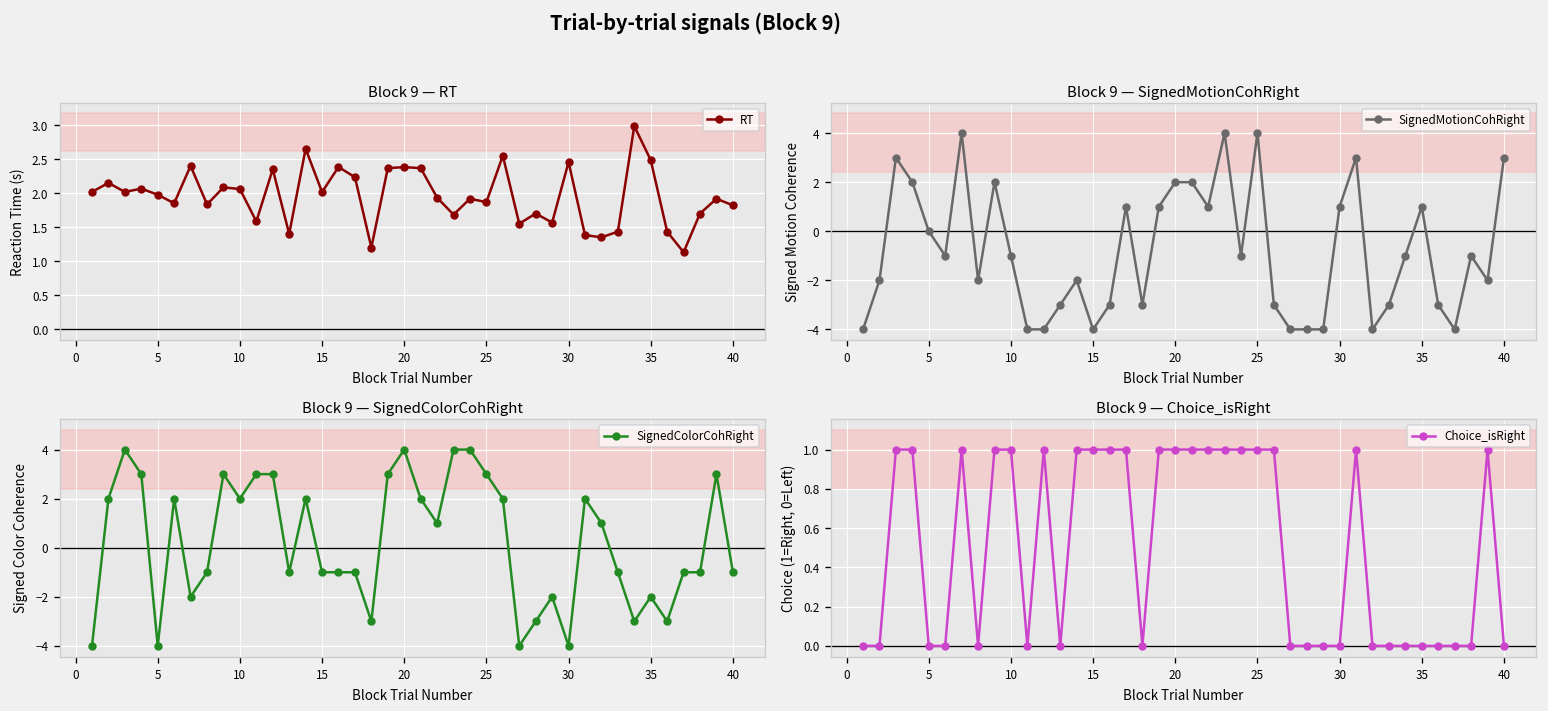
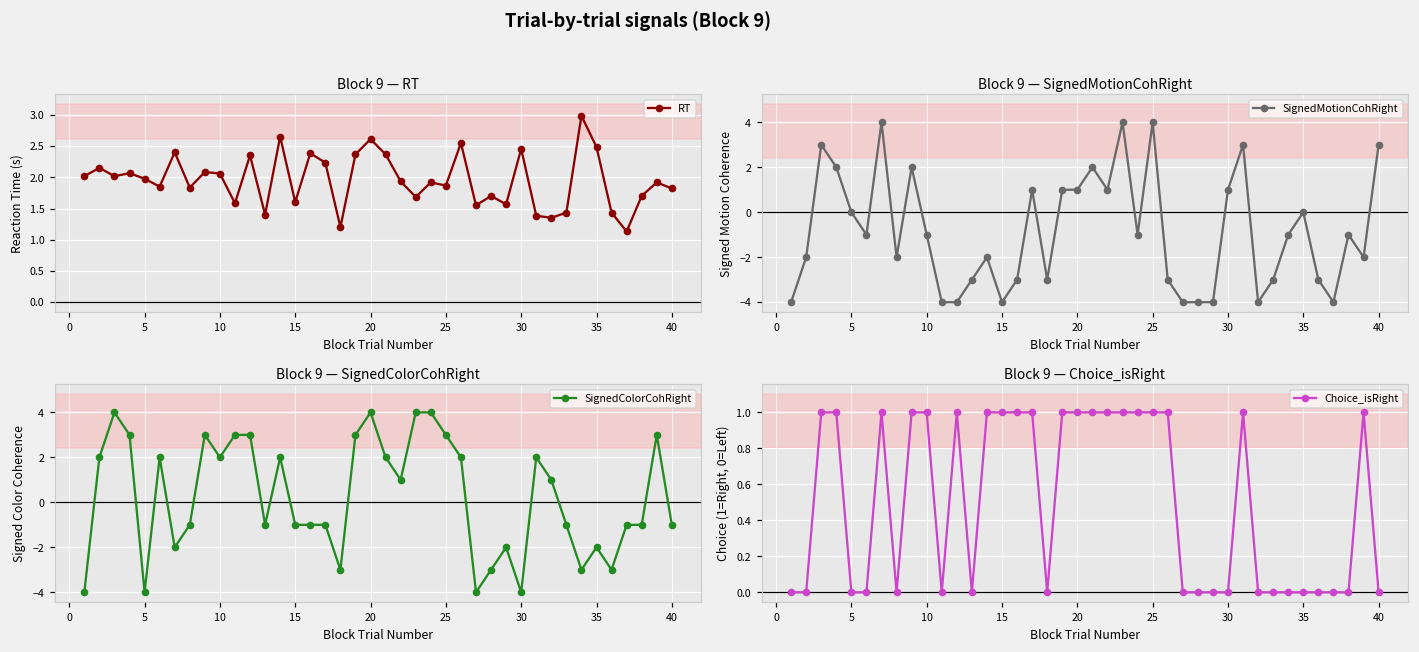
  {
    "Block 9 — RT": {
      "5": 2.0,
      "10": 2.1,
-     "15": 2.0,
-     "20": 2.4,
+     "15": 1.6,
+     "20": 2.6,
      "25": 1.9,
      "30": 2.5,
      "35": 2.5,
      "40": 1.8
    },
    "Block 9 — SignedMotionCohRight": {
      "5": 0,
      "10": -1,
      "15": -4,
-     "20": 2,
+     "20": 1,
      "25": 4,
      "30": 1,
-     "35": 1,
+     "35": 0,
      "40": 3
    },
    "Block 9 — SignedColorCohRight": {
      "5": -4.0,
      "10": 2.0,
      "15": -1.0,
      "20": 4.0,
      "25": 3.0,
      "30": -4.0,
      "35": -2.0,
      "40": -1.0
    },
    "Block 9 — Choice_isRight": {
      "5": 0.00,
      "10": 1.00,
      "15": 1.00,
      "20": 1.00,
      "25": 1.00,
      "30": 0.00,
      "35": 0.00,
      "40": 0.00
    }
  }
